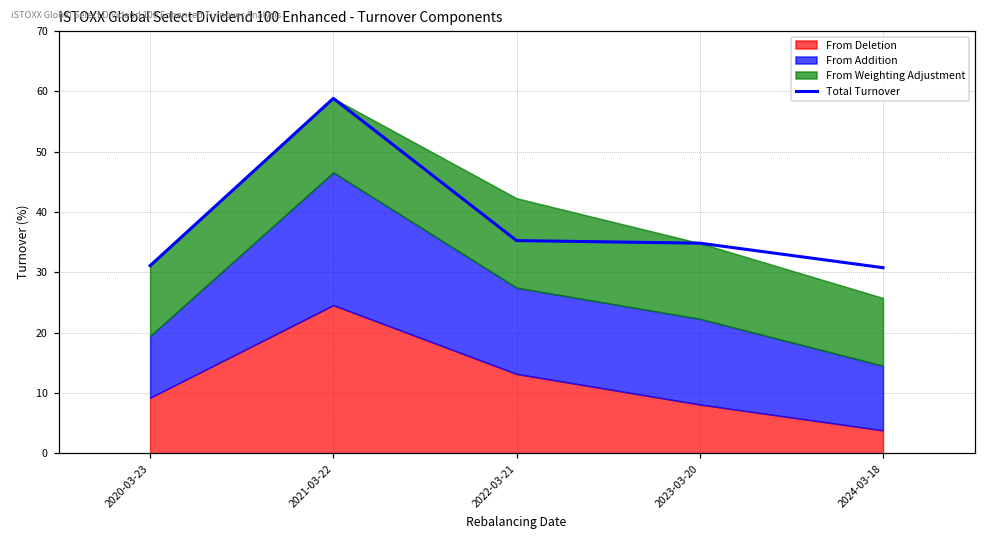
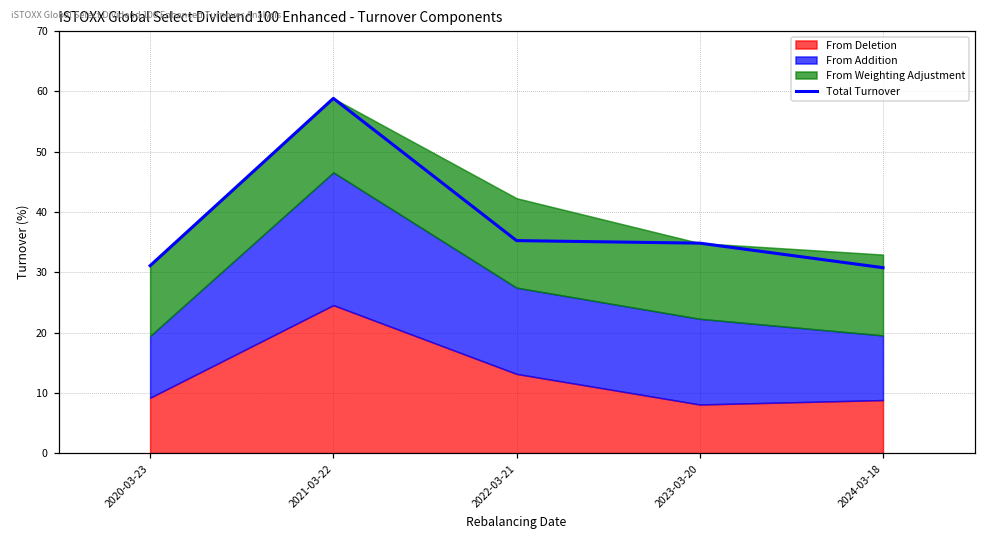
  {
    "From Deletion": {
      "2020-03-23": 9,
      "2021-03-22": 25,
      "2022-03-21": 13,
      "2023-03-20": 8,
-     "2024-03-18": 4
+     "2024-03-18": 9
    },
    "From Weighting Adjustment": {
      "2022-03-21": 15,
-     "2024-03-18": 11
+     "2024-03-18": 13
    }
  }
